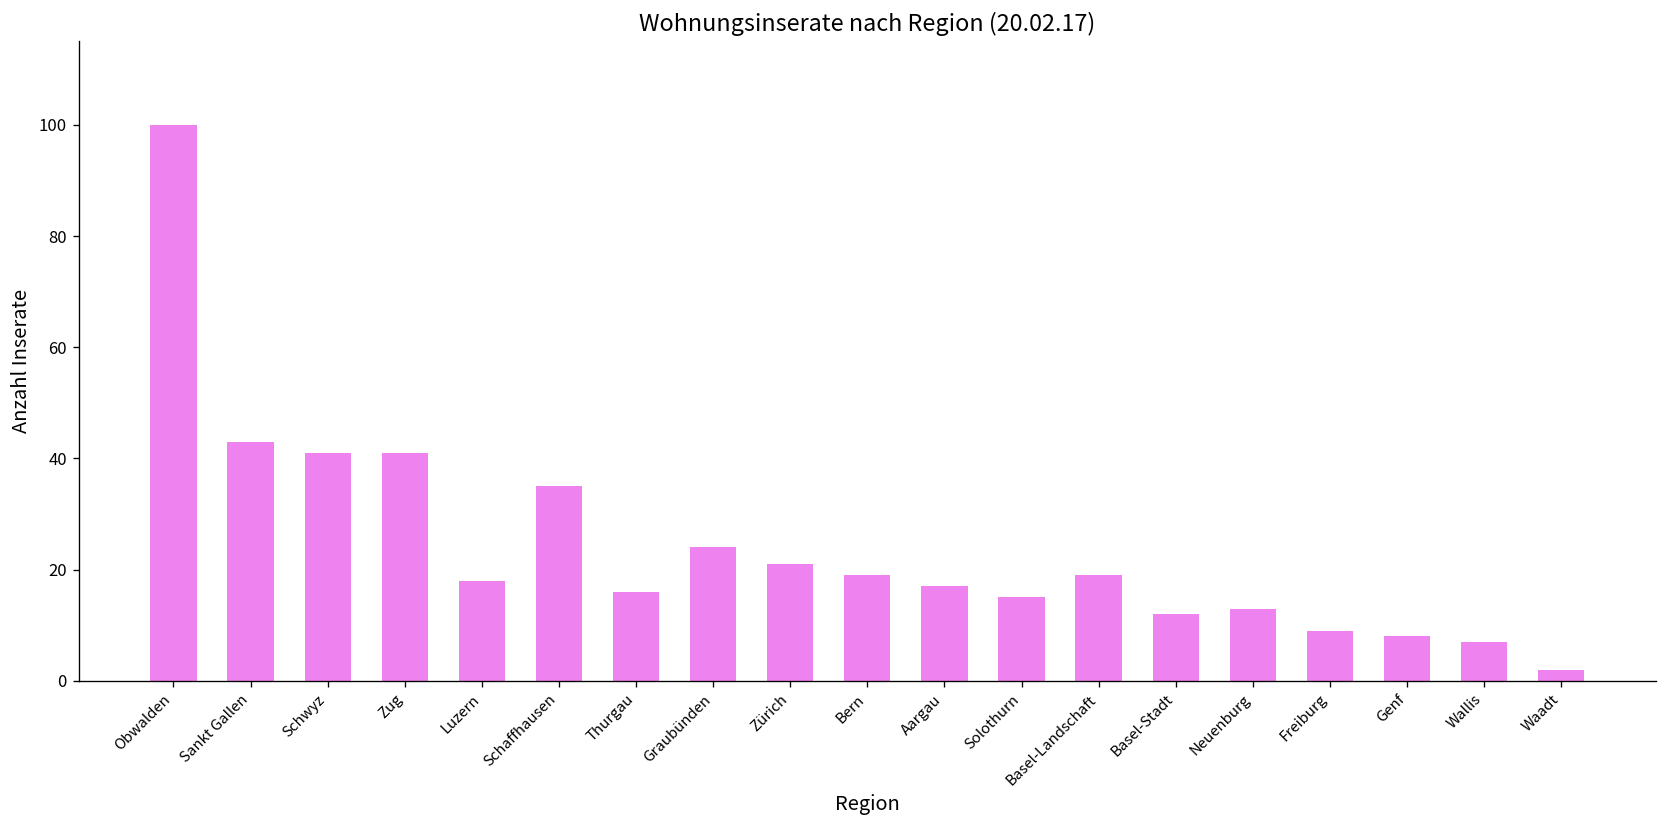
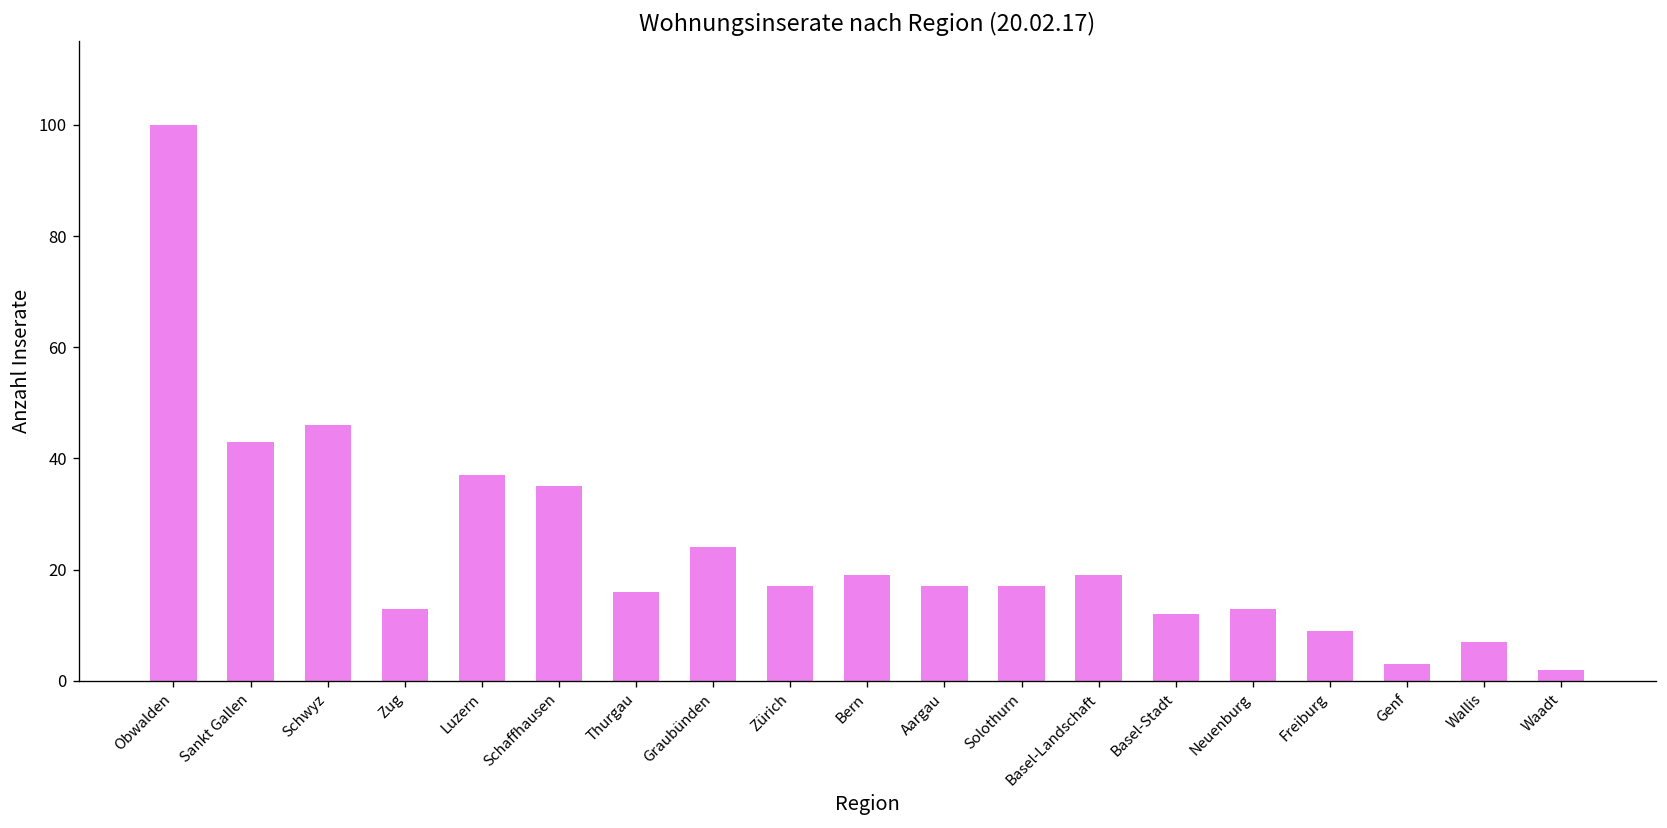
  {
    "Obwalden": 100,
    "Sankt Gallen": 43,
-   "Schwyz": 41,
-   "Zug": 41,
-   "Luzern": 18,
+   "Schwyz": 46,
+   "Zug": 13,
+   "Luzern": 37,
    "Schaffhausen": 35,
    "Thurgau": 16,
    "Graubünden": 24,
-   "Zürich": 21,
+   "Zürich": 17,
    "Bern": 19,
    "Aargau": 17,
-   "Solothurn": 15,
+   "Solothurn": 17,
    "Basel-Landschaft": 19,
    "Basel-Stadt": 12,
    "Neuenburg": 13,
    "Freiburg": 9,
-   "Genf": 8,
+   "Genf": 3,
    "Wallis": 7,
    "Waadt": 2
  }
